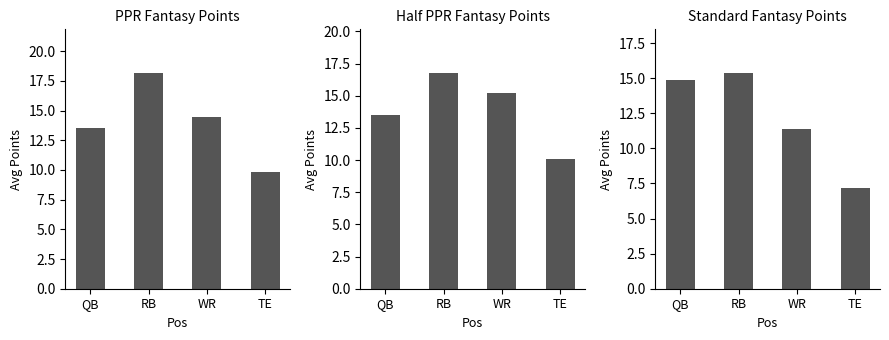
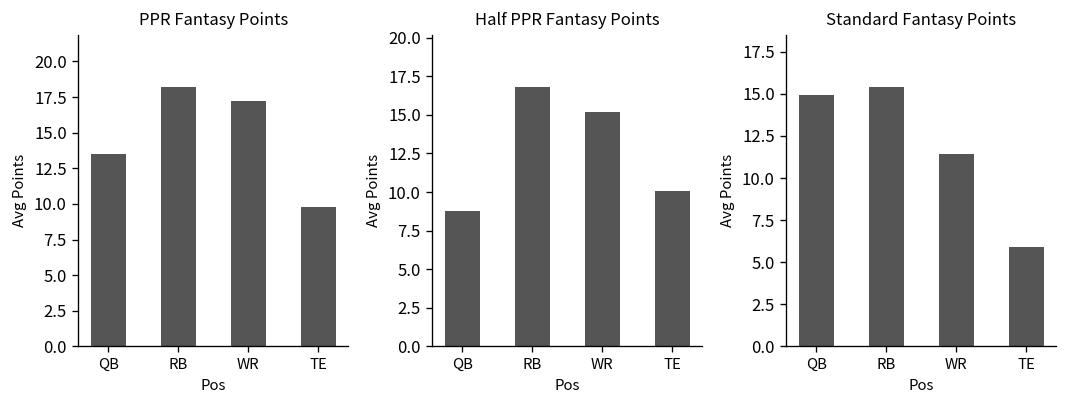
  {
    "PPR Fantasy Points": {
      "QB": 13.5,
      "RB": 18.2,
-     "WR": 14.5,
+     "WR": 17.2,
      "TE": 9.8
    },
    "Half PPR Fantasy Points": {
-     "QB": 13.5,
+     "QB": 8.8,
      "RB": 16.8,
      "WR": 15.2,
      "TE": 10.1
    },
    "Standard Fantasy Points": {
      "QB": 14.9,
      "RB": 15.4,
      "WR": 11.4,
-     "TE": 7.2
+     "TE": 5.9
    }
  }
